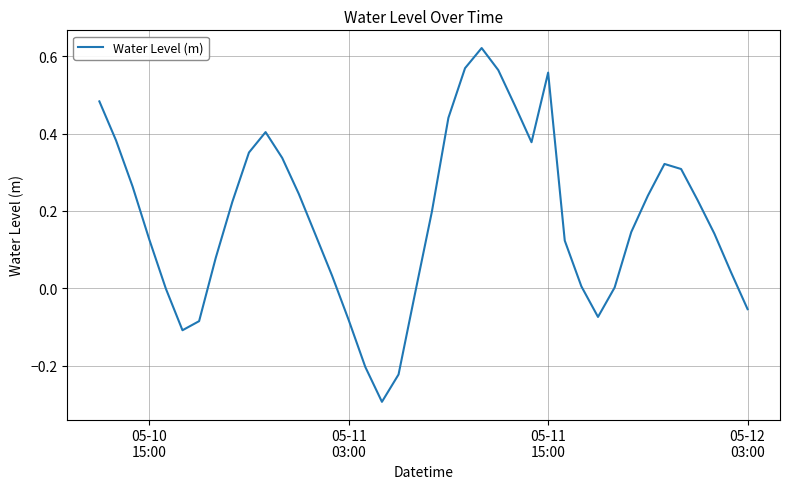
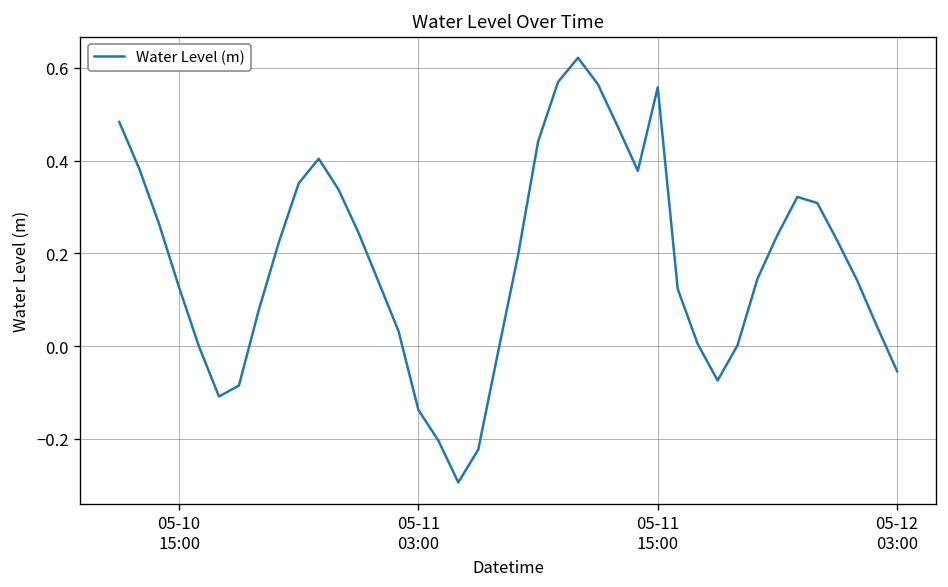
  {
    "05-10 15:00": 0.13,
-   "05-11 03:00": -0.08,
+   "05-11 03:00": -0.14,
    "05-11 15:00": 0.56,
    "05-12 03:00": -0.05
  }
